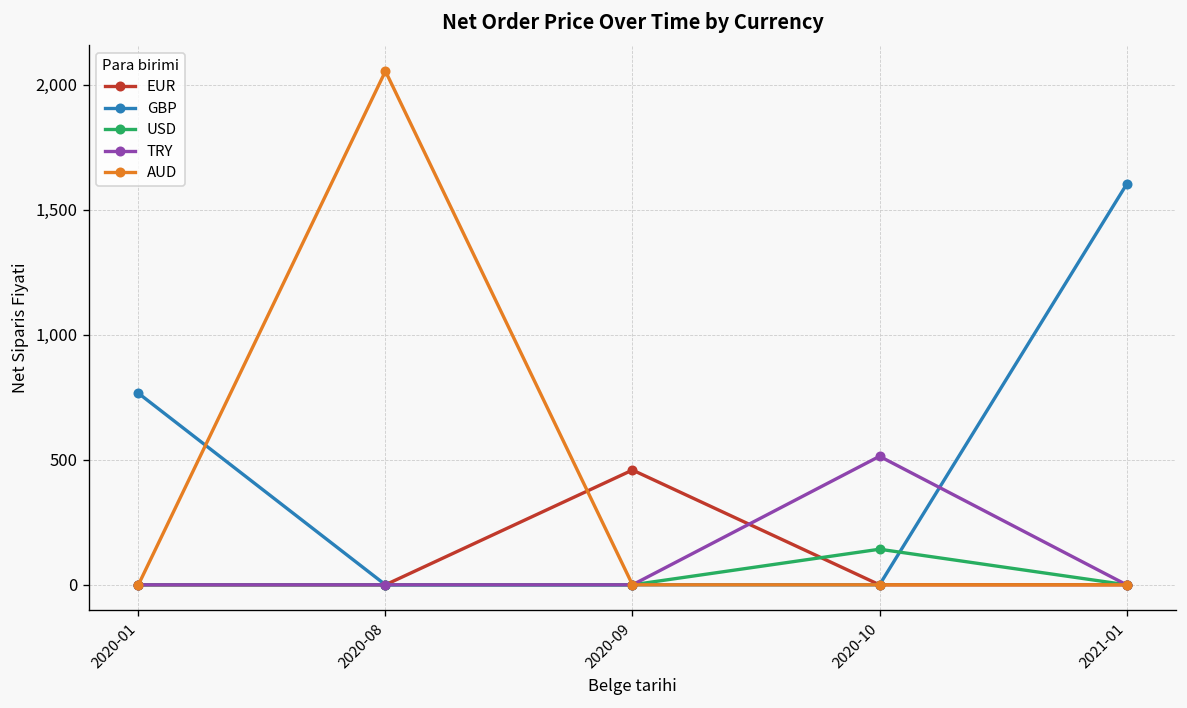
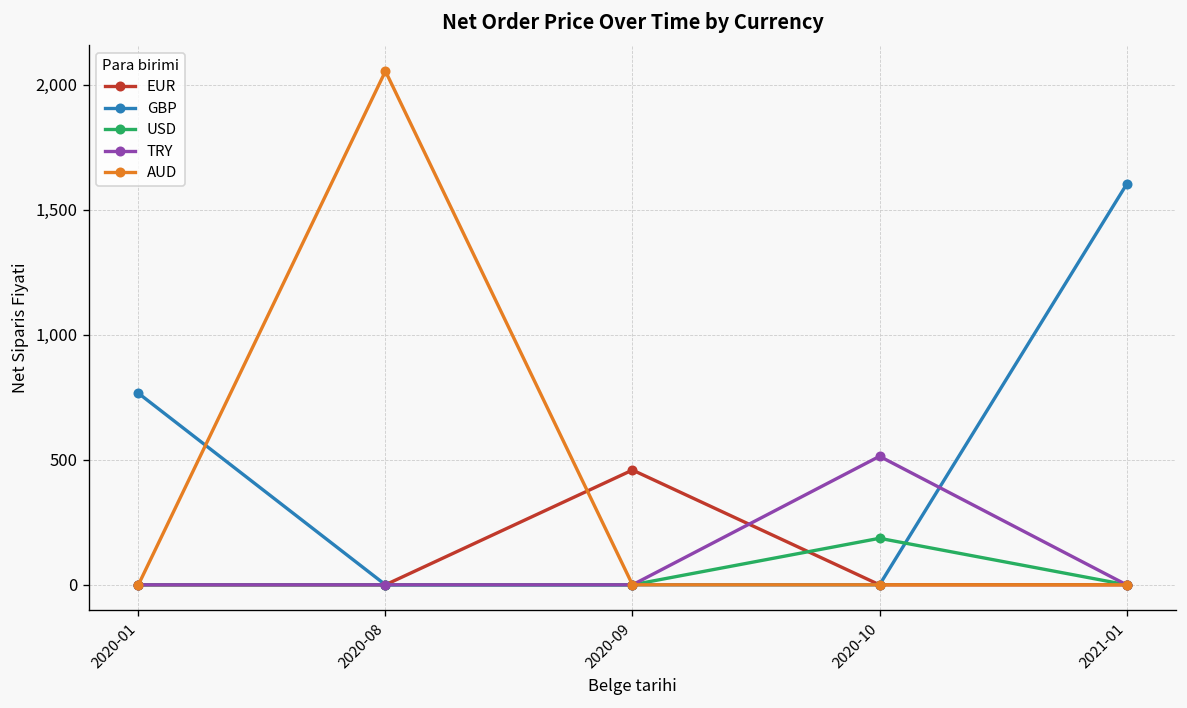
  {
    "EUR": {
      "2020-09": "460"
    },
    "GBP": {
      "2020-01": "770",
      "2021-01": "1,600"
    },
    "USD": {
-     "2020-10": "140"
+     "2020-10": "190"
    },
    "TRY": {
      "2020-10": "510"
    },
    "AUD": {
      "2020-08": "2,050"
    }
  }
